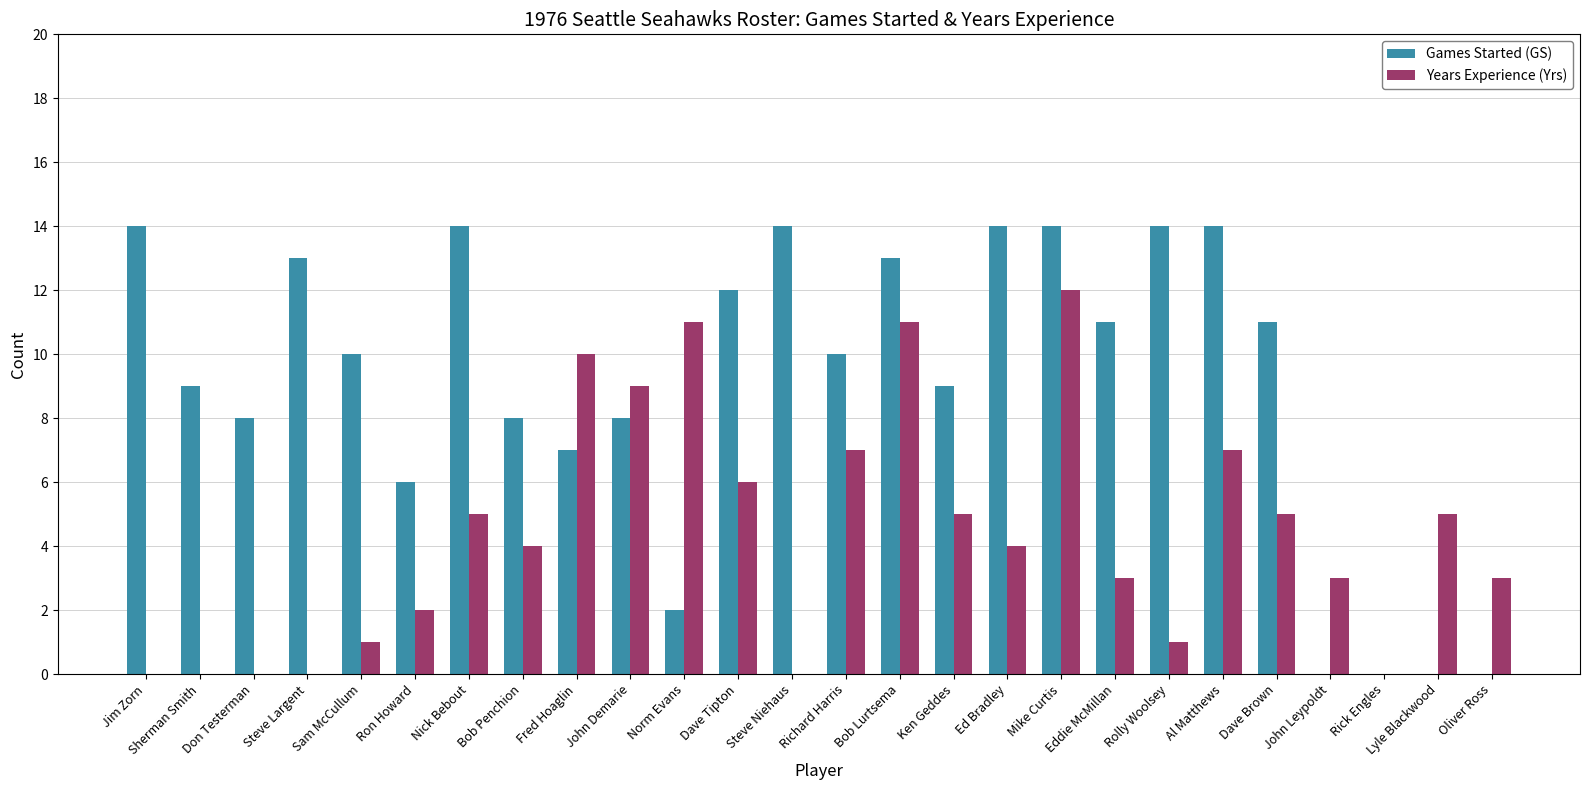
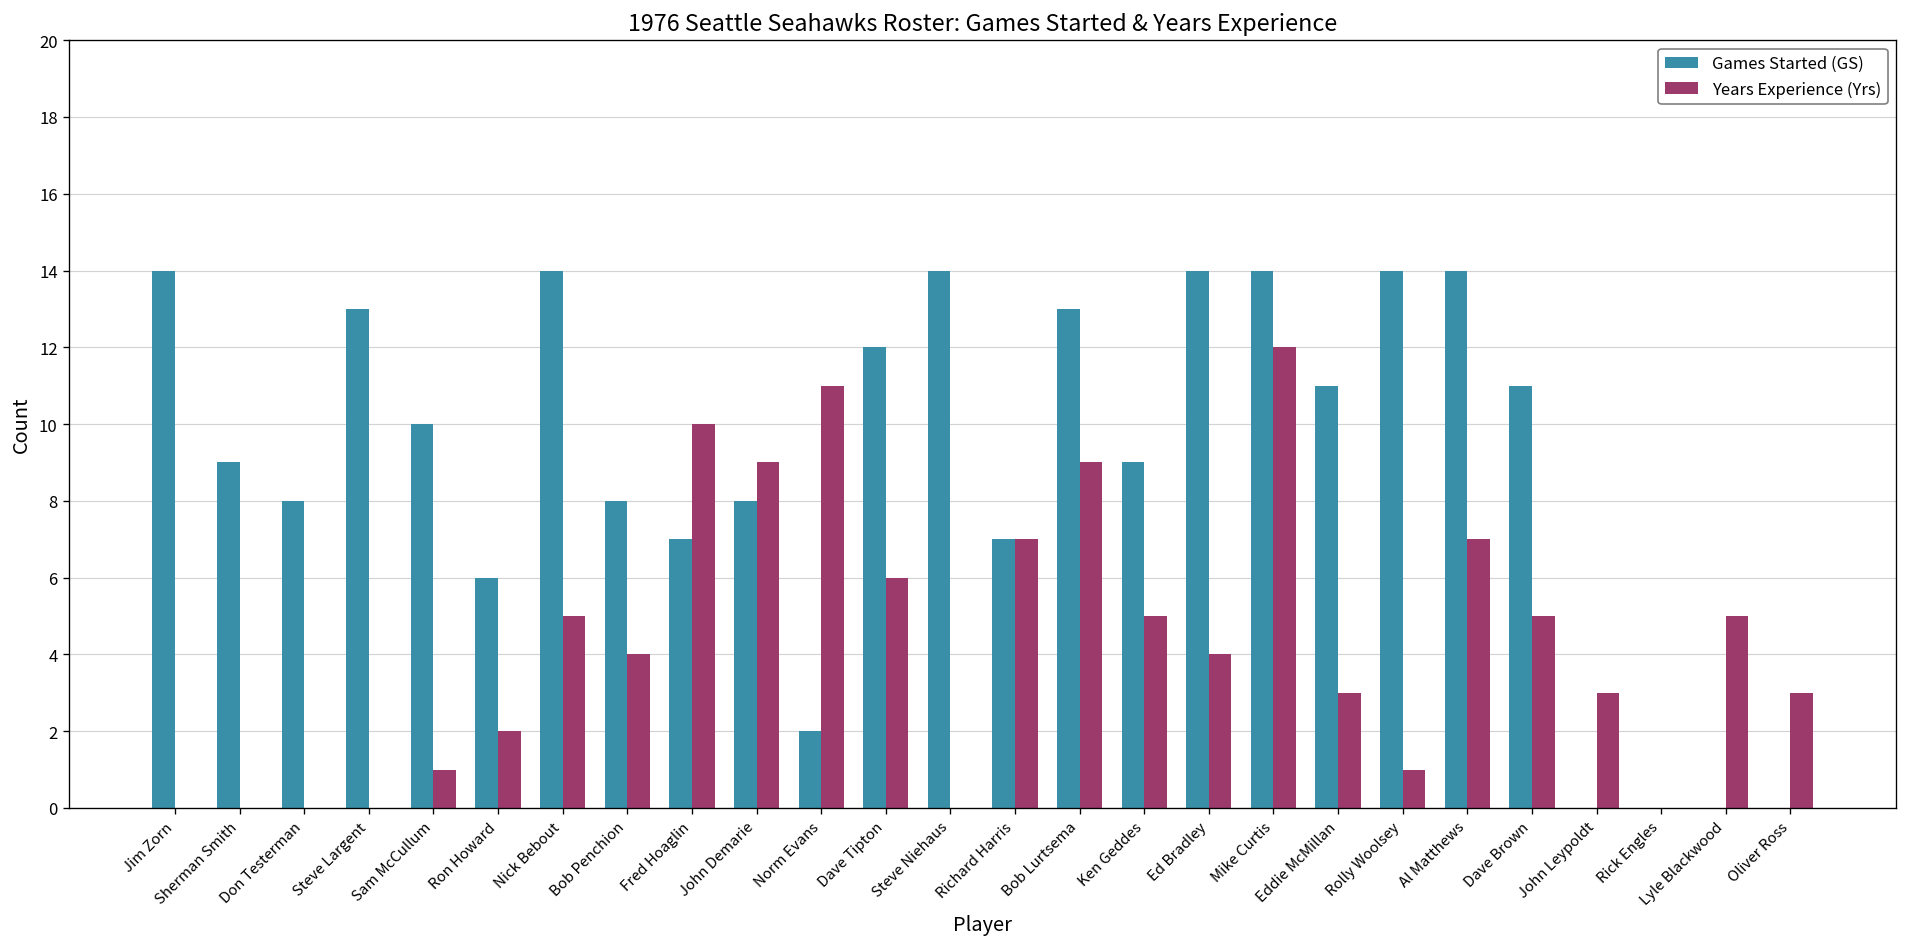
  {
    "Games Started (GS)": {
      "Jim Zorn": 14,
      "Sherman Smith": 9,
      "Don Testerman": 8,
      "Steve Largent": 13,
      "Sam McCullum": 10,
      "Ron Howard": 6,
      "Nick Bebout": 14,
      "Bob Penchion": 8,
      "Fred Hoaglin": 7,
      "John Demarie": 8,
      "Norm Evans": 2,
      "Dave Tipton": 12,
      "Steve Niehaus": 14,
-     "Richard Harris": 10,
+     "Richard Harris": 7,
      "Bob Lurtsema": 13,
      "Ken Geddes": 9,
      "Ed Bradley": 14,
      "Mike Curtis": 14,
      "Eddie McMillan": 11,
      "Rolly Woolsey": 14,
      "Al Matthews": 14,
      "Dave Brown": 11,
      "John Leypoldt": 0,
      "Rick Engles": 0,
      "Lyle Blackwood": 0,
      "Oliver Ross": 0
    },
    "Years Experience (Yrs)": {
      "Jim Zorn": 0,
      "Sherman Smith": 0,
      "Don Testerman": 0,
      "Steve Largent": 0,
      "Sam McCullum": 1,
      "Ron Howard": 2,
      "Nick Bebout": 5,
      "Bob Penchion": 4,
      "Fred Hoaglin": 10,
      "John Demarie": 9,
      "Norm Evans": 11,
      "Dave Tipton": 6,
      "Steve Niehaus": 0,
      "Richard Harris": 7,
-     "Bob Lurtsema": 11,
+     "Bob Lurtsema": 9,
      "Ken Geddes": 5,
      "Ed Bradley": 4,
      "Mike Curtis": 12,
      "Eddie McMillan": 3,
      "Rolly Woolsey": 1,
      "Al Matthews": 7,
      "Dave Brown": 5,
      "John Leypoldt": 3,
      "Rick Engles": 0,
      "Lyle Blackwood": 5,
      "Oliver Ross": 3
    }
  }
